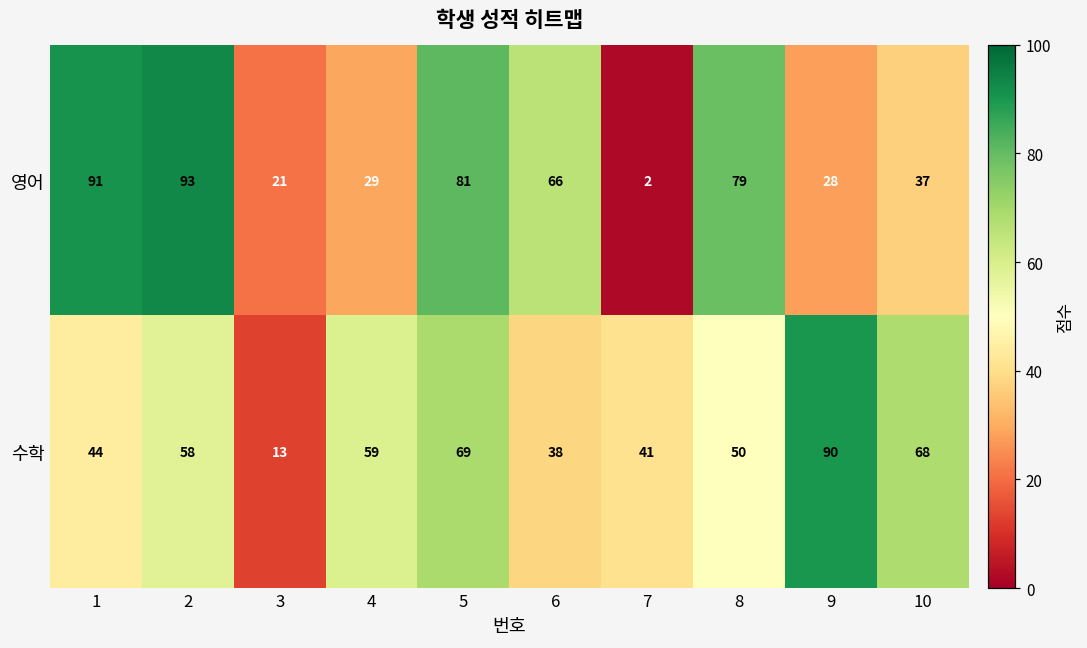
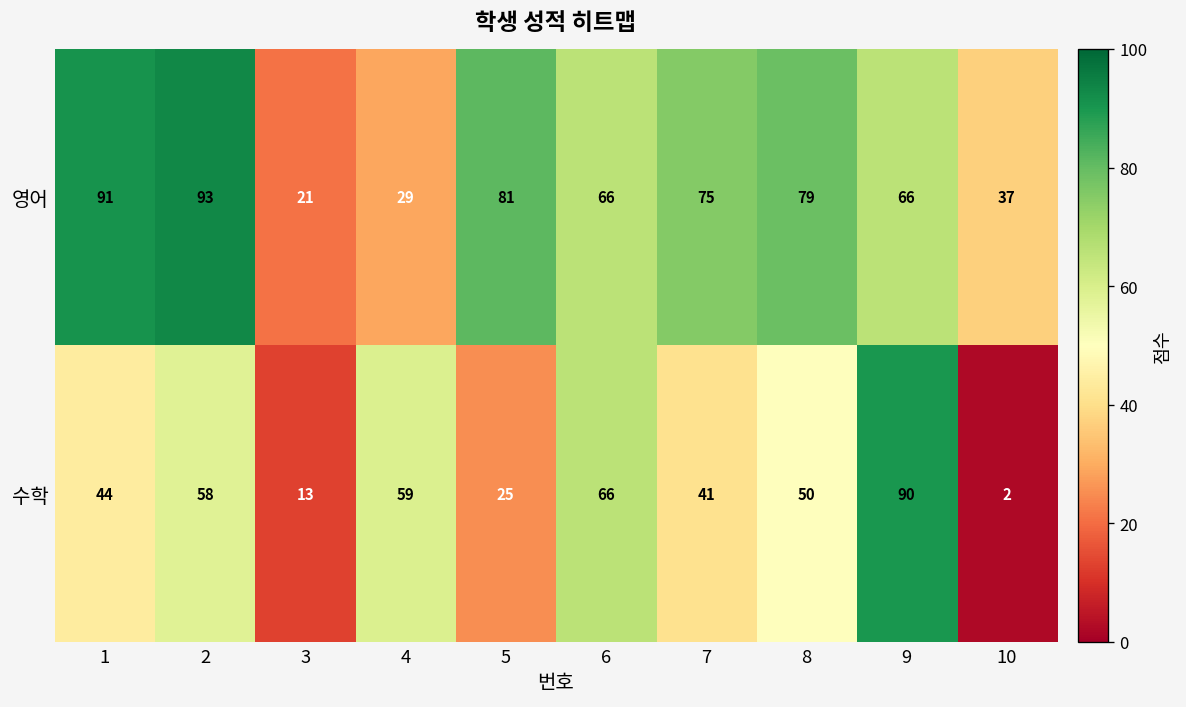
  {
    "영어": {
      "1": 91,
      "2": 93,
      "3": 21,
      "4": 29,
      "5": 81,
      "6": 66,
-     "7": 2,
+     "7": 75,
      "8": 79,
-     "9": 28,
+     "9": 66,
      "10": 37
    },
    "수학": {
      "1": 44,
      "2": 58,
      "3": 13,
      "4": 59,
-     "5": 69,
-     "6": 38,
+     "5": 25,
+     "6": 66,
      "7": 41,
      "8": 50,
      "9": 90,
-     "10": 68
+     "10": 2
    }
  }
